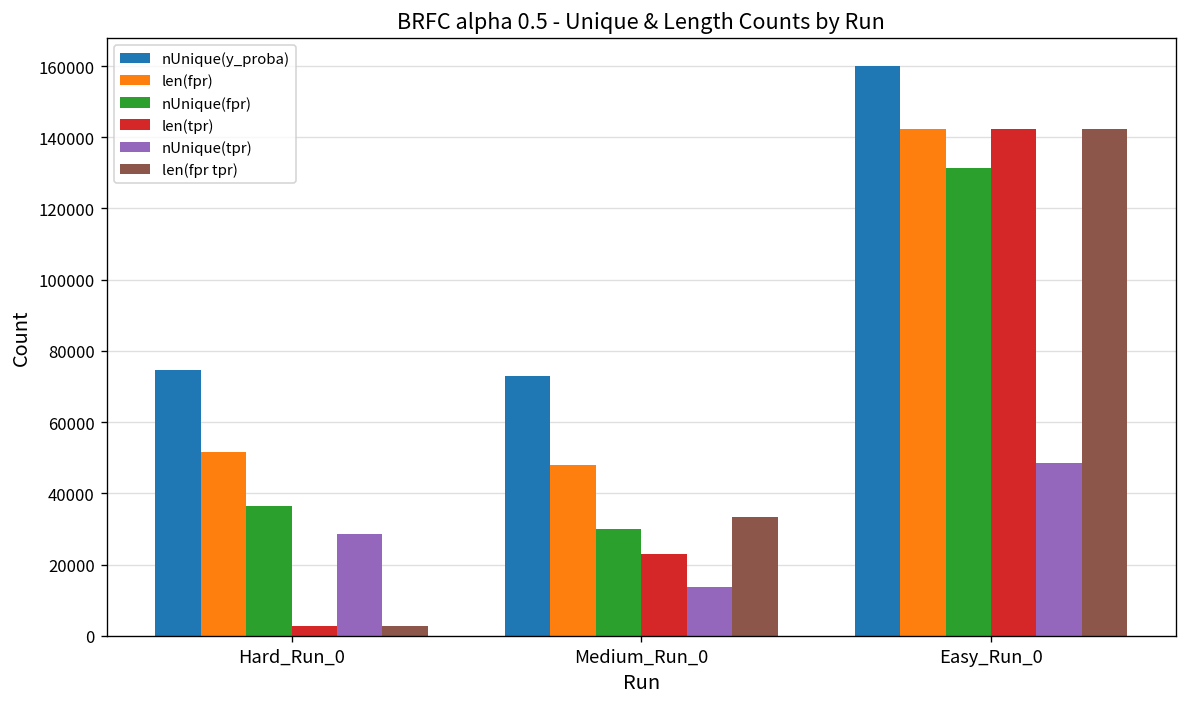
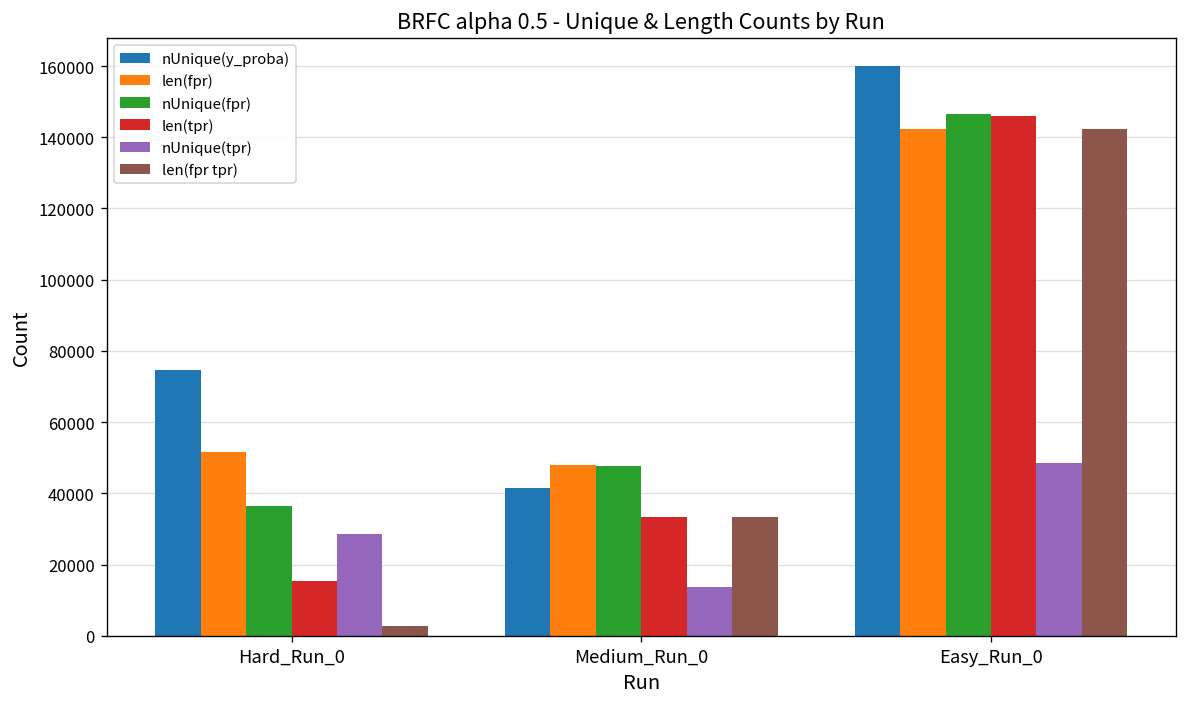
  {
    "nUnique(y_proba)": {
      "Hard_Run_0": 75000,
-     "Medium_Run_0": 73000,
+     "Medium_Run_0": 41000,
      "Easy_Run_0": 160000
    },
    "len(fpr)": {
      "Hard_Run_0": 52000,
      "Medium_Run_0": 48000,
      "Easy_Run_0": 142000
    },
    "nUnique(fpr)": {
      "Hard_Run_0": 37000,
-     "Medium_Run_0": 30000,
-     "Easy_Run_0": 131000
+     "Medium_Run_0": 48000,
+     "Easy_Run_0": 147000
    },
    "len(tpr)": {
-     "Hard_Run_0": 3000,
-     "Medium_Run_0": 23000,
-     "Easy_Run_0": 142000
+     "Hard_Run_0": 15000,
+     "Medium_Run_0": 33000,
+     "Easy_Run_0": 146000
    },
    "nUnique(tpr)": {
      "Hard_Run_0": 29000,
      "Medium_Run_0": 14000,
      "Easy_Run_0": 49000
    },
    "len(fpr tpr)": {
      "Hard_Run_0": 3000,
      "Medium_Run_0": 33000,
      "Easy_Run_0": 142000
    }
  }
